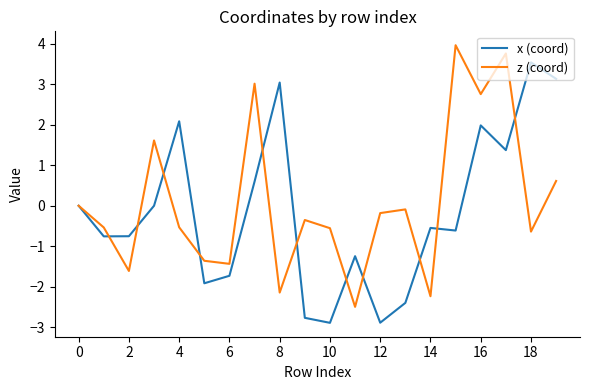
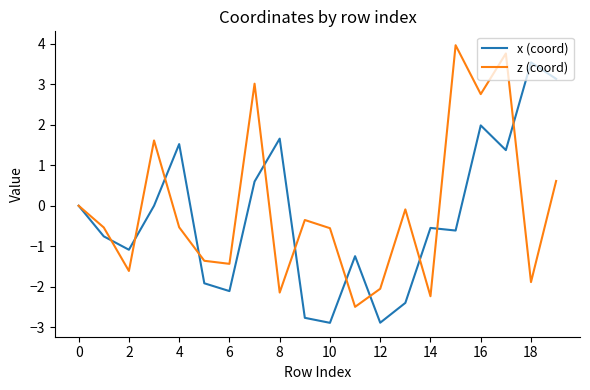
  {
    "x (coord)": {
-     "2": -0.8,
-     "4": 2.1,
-     "6": -1.7,
-     "8": 3.0,
+     "2": -1.1,
+     "4": 1.5,
+     "6": -2.1,
+     "8": 1.7,
      "10": -2.9,
      "12": -2.9,
      "14": -0.5,
      "16": 2.0
    },
    "z (coord)": {
      "2": -1.6,
      "4": -0.5,
      "6": -1.4,
      "8": -2.1,
      "10": -0.6,
-     "12": -0.2,
+     "12": -2.0,
      "14": -2.2,
      "16": 2.8,
-     "18": -0.6
+     "18": -1.9
    }
  }
